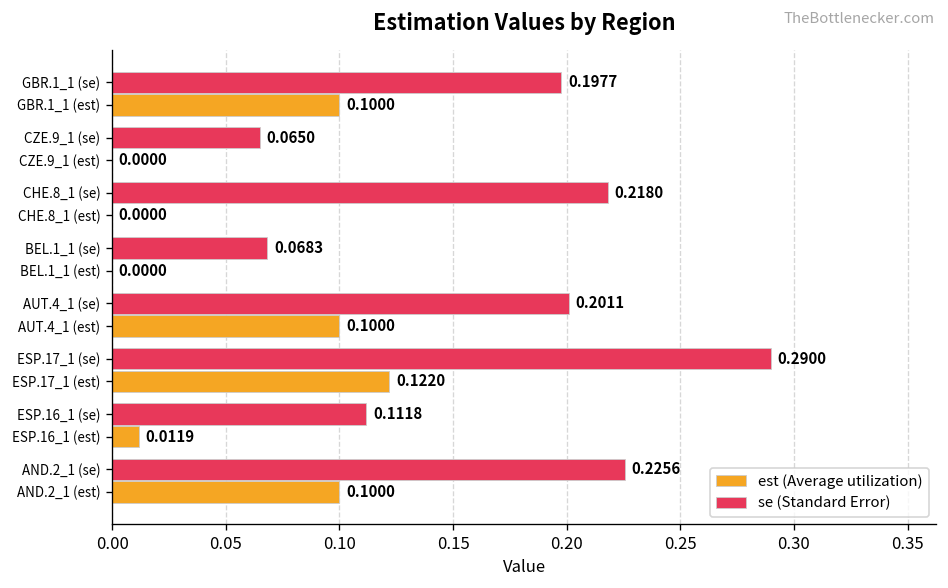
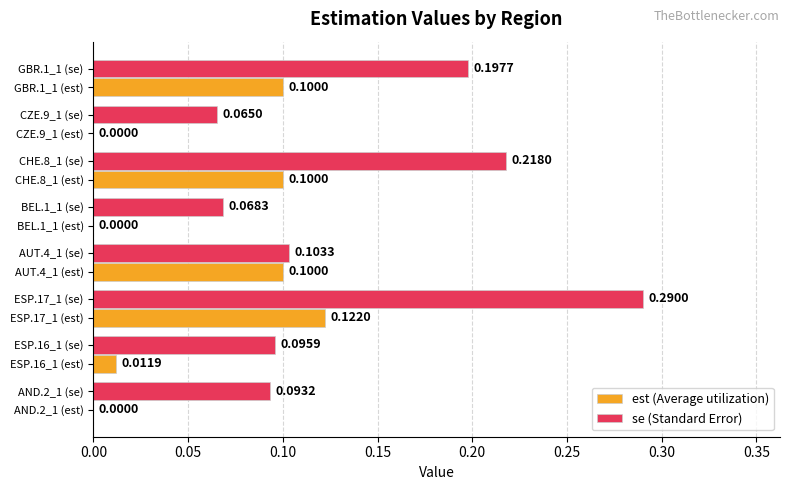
  {
    "est (Average utilization)": {
      "GBR.1_1 (est)": 0.1000,
      "CZE.9_1 (est)": 0.0000,
-     "CHE.8_1 (est)": 0.0000,
+     "CHE.8_1 (est)": 0.1000,
      "BEL.1_1 (est)": 0.0000,
      "AUT.4_1 (est)": 0.1000,
      "ESP.17_1 (est)": 0.1220,
      "ESP.16_1 (est)": 0.0119,
-     "AND.2_1 (est)": 0.1000
+     "AND.2_1 (est)": 0.0000
    },
    "se (Standard Error)": {
      "GBR.1_1 (se)": 0.1977,
      "CZE.9_1 (se)": 0.0650,
      "CHE.8_1 (se)": 0.2180,
      "BEL.1_1 (se)": 0.0683,
-     "AUT.4_1 (se)": 0.2011,
+     "AUT.4_1 (se)": 0.1033,
      "ESP.17_1 (se)": 0.2900,
-     "ESP.16_1 (se)": 0.1118,
-     "AND.2_1 (se)": 0.2256
+     "ESP.16_1 (se)": 0.0959,
+     "AND.2_1 (se)": 0.0932
    }
  }
